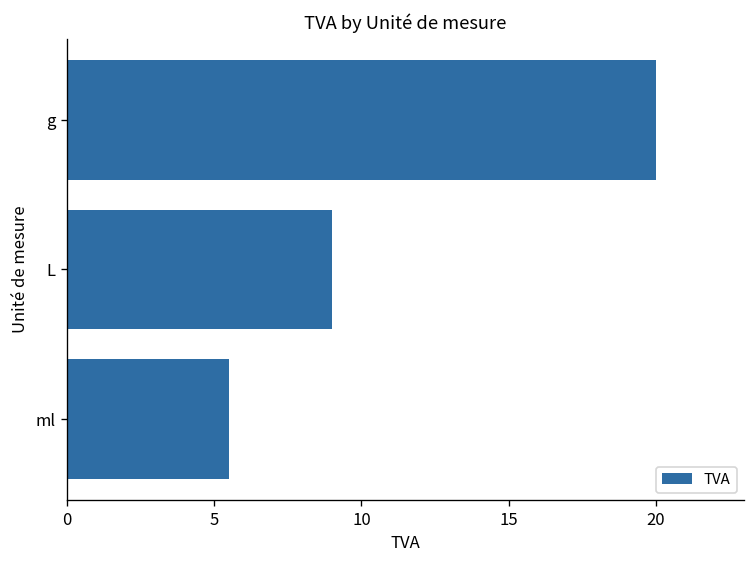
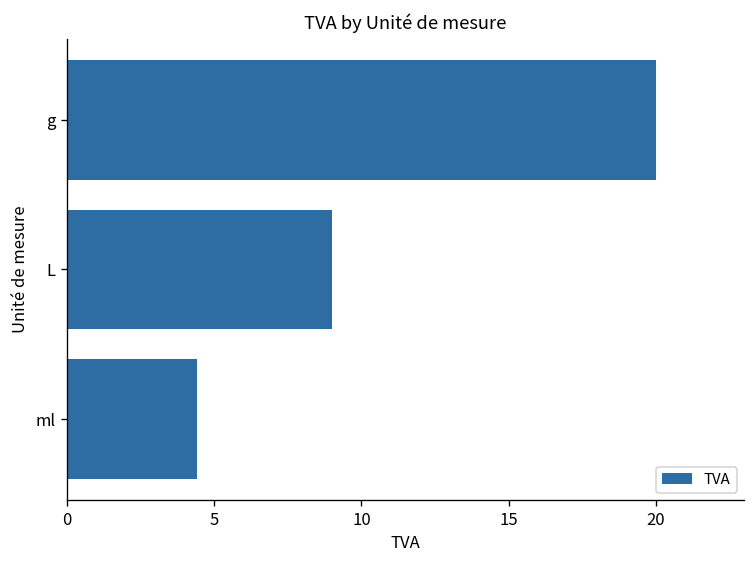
  {
    "g": 20.0,
    "L": 9.0,
-   "ml": 5.5
+   "ml": 4.4
  }
